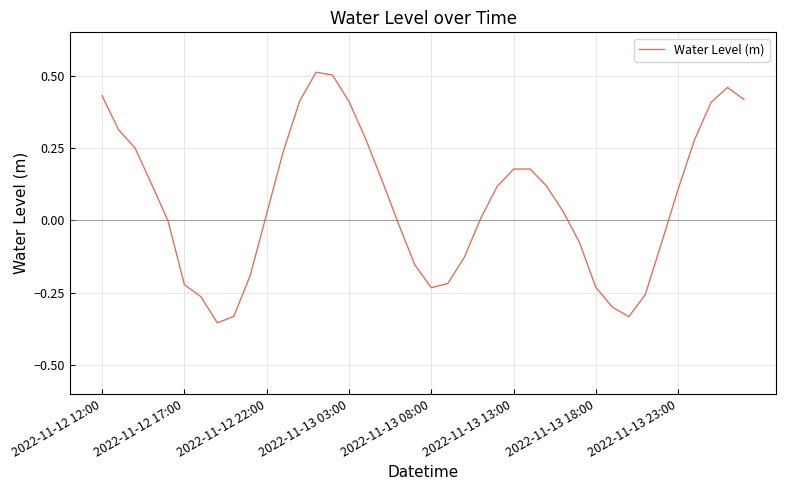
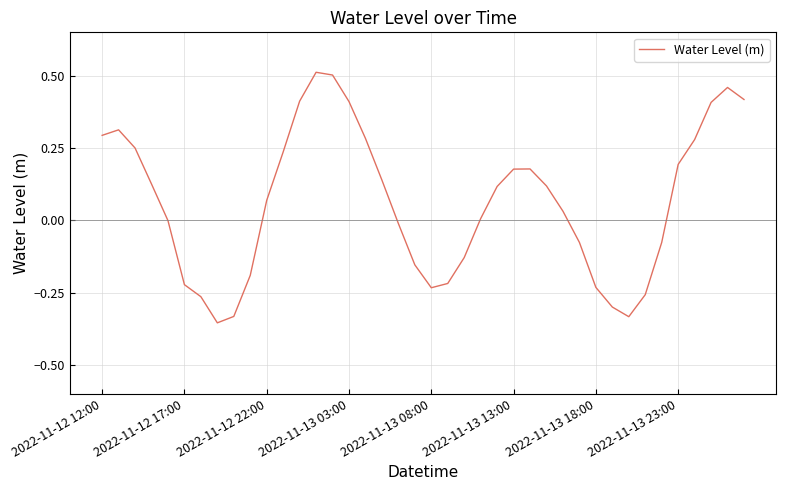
  {
-   "2022-11-12 12:00": 0.43,
+   "2022-11-12 12:00": 0.29,
    "2022-11-12 17:00": -0.22,
-   "2022-11-12 22:00": 0.02,
+   "2022-11-12 22:00": 0.07,
    "2022-11-13 03:00": 0.41,
    "2022-11-13 08:00": -0.23,
    "2022-11-13 13:00": 0.18,
    "2022-11-13 18:00": -0.23,
-   "2022-11-13 23:00": 0.11
+   "2022-11-13 23:00": 0.19
  }
